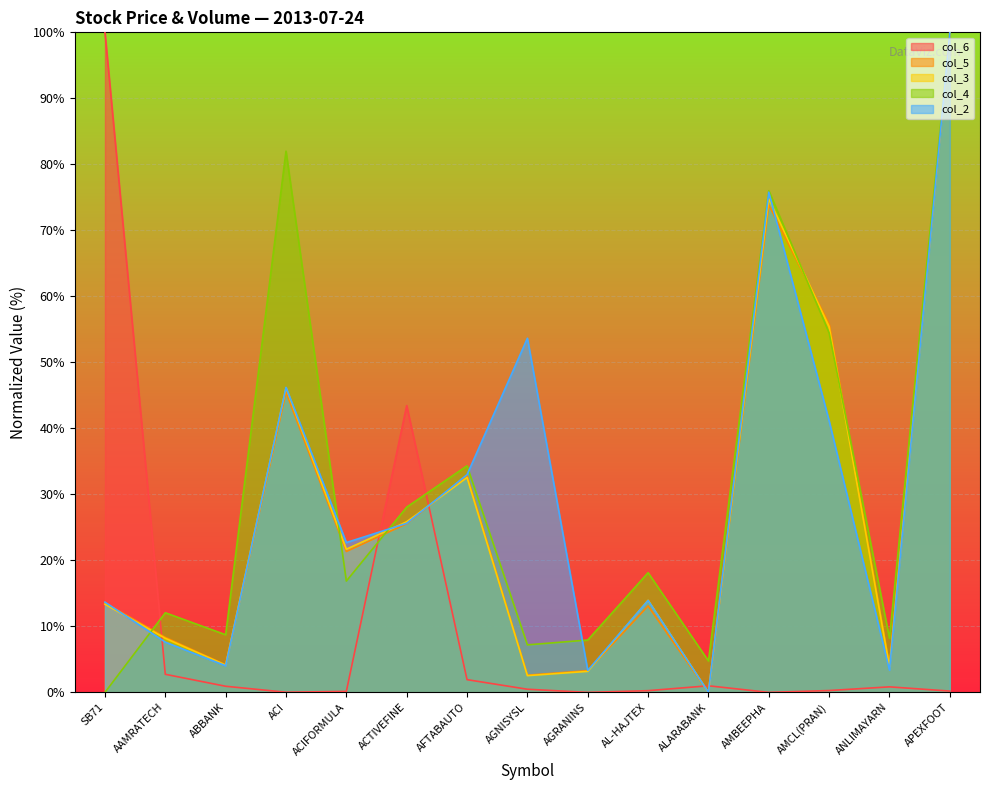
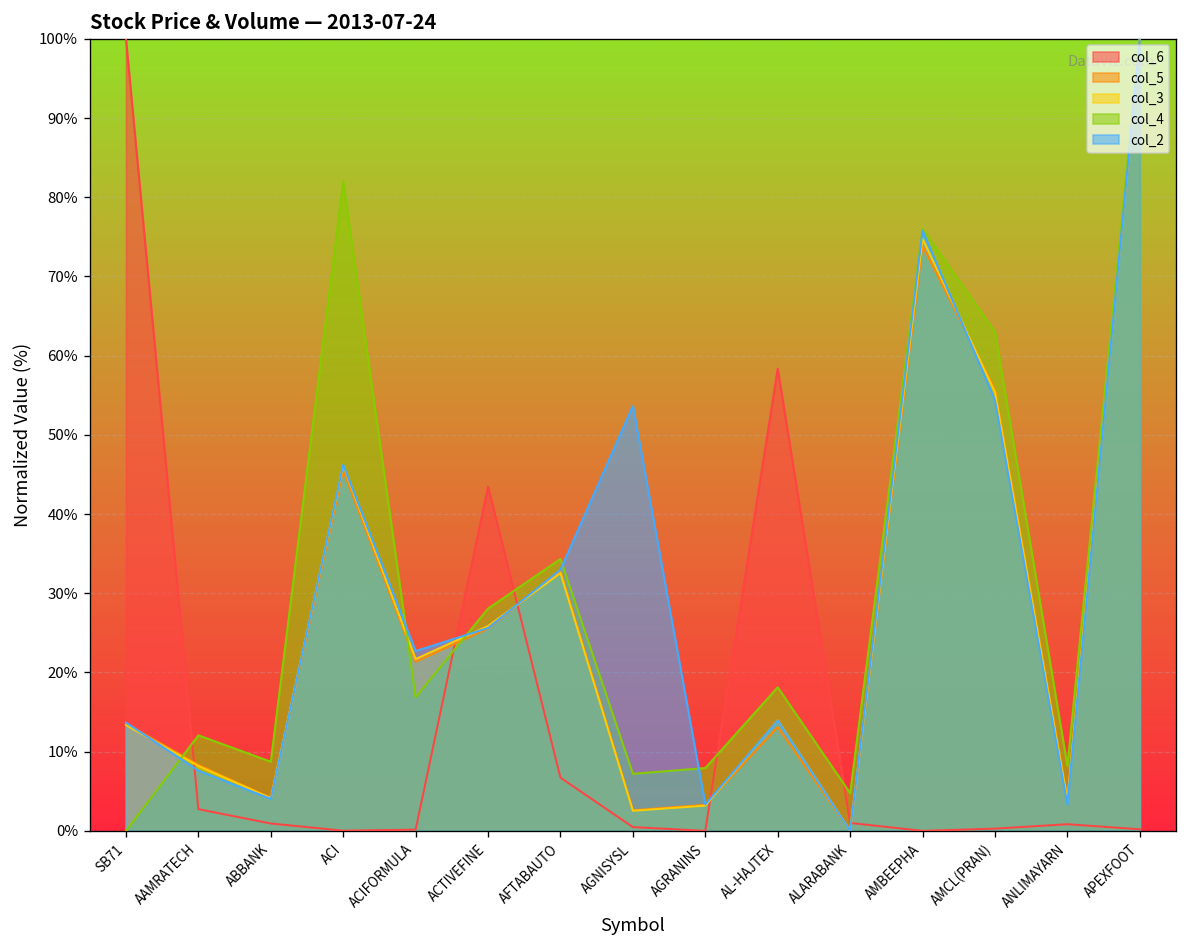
  {
    "col_6": {
      "SB71": "100%",
      "AAMRATECH": "3%",
      "ABBANK": "1%",
      "ACI": "0%",
      "ACIFORMULA": "0%",
      "ACTIVEFINE": "43%",
-     "AFTABAUTO": "2%",
+     "AFTABAUTO": "7%",
      "AGNISYSL": "0%",
      "AGRANINS": "0%",
-     "AL-HAJTEX": "0%",
+     "AL-HAJTEX": "58%",
      "ALARABANK": "1%",
      "AMBEEPHA": "0%",
      "AMCL(PRAN)": "0%",
      "ANLIMAYARN": "1%",
      "APEXFOOT": "0%"
    },
    "col_4": {
      "SB71": "0%",
      "AAMRATECH": "12%",
      "ABBANK": "9%",
      "ACI": "82%",
      "ACIFORMULA": "17%",
      "ACTIVEFINE": "28%",
      "AFTABAUTO": "34%",
      "AGNISYSL": "7%",
      "AGRANINS": "8%",
      "AL-HAJTEX": "18%",
      "ALARABANK": "5%",
-     "AMCL(PRAN)": "54%",
+     "AMCL(PRAN)": "63%",
      "ANLIMAYARN": "8%"
    },
    "col_2": {
      "AAMRATECH": "8%",
      "ACIFORMULA": "23%",
      "AGNISYSL": "54%",
-     "AMCL(PRAN)": "41%",
+     "AMCL(PRAN)": "54%",
      "ANLIMAYARN": "3%"
    }
  }
